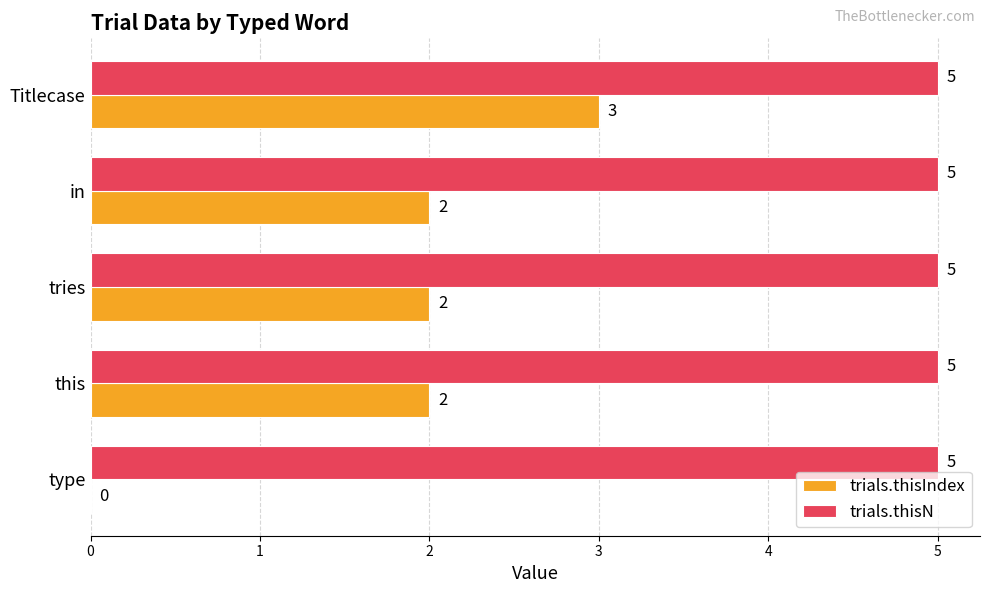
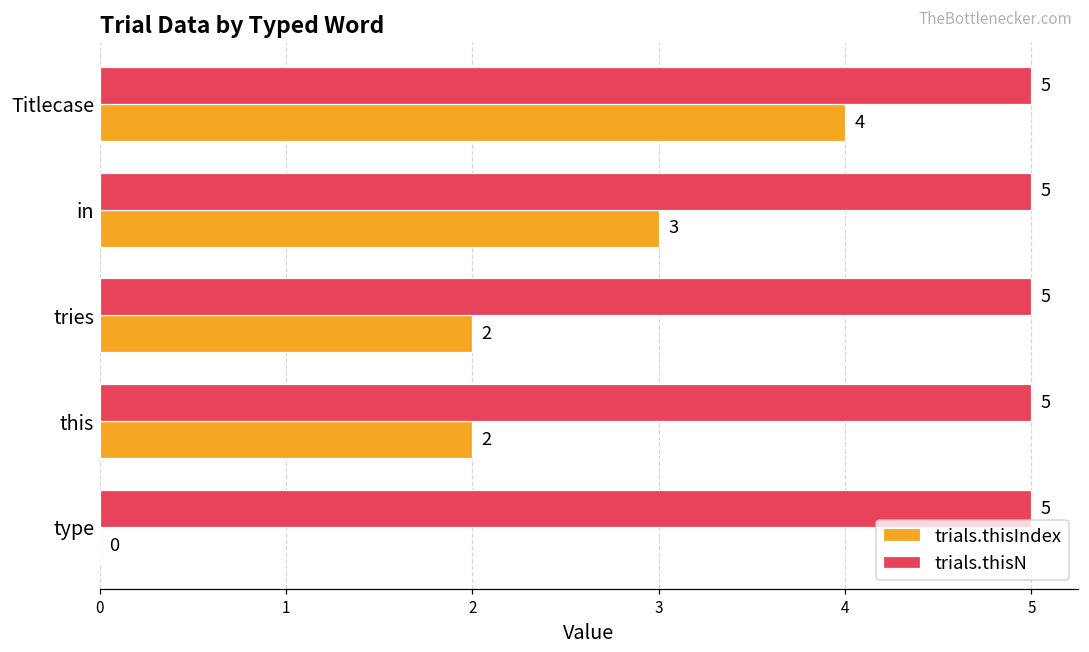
  {
    "trials.thisIndex": {
-     "Titlecase": 3,
-     "in": 2,
+     "Titlecase": 4,
+     "in": 3,
      "tries": 2,
      "this": 2,
      "type": 0
    },
    "trials.thisN": {
      "Titlecase": 5,
      "in": 5,
      "tries": 5,
      "this": 5,
      "type": 5
    }
  }
